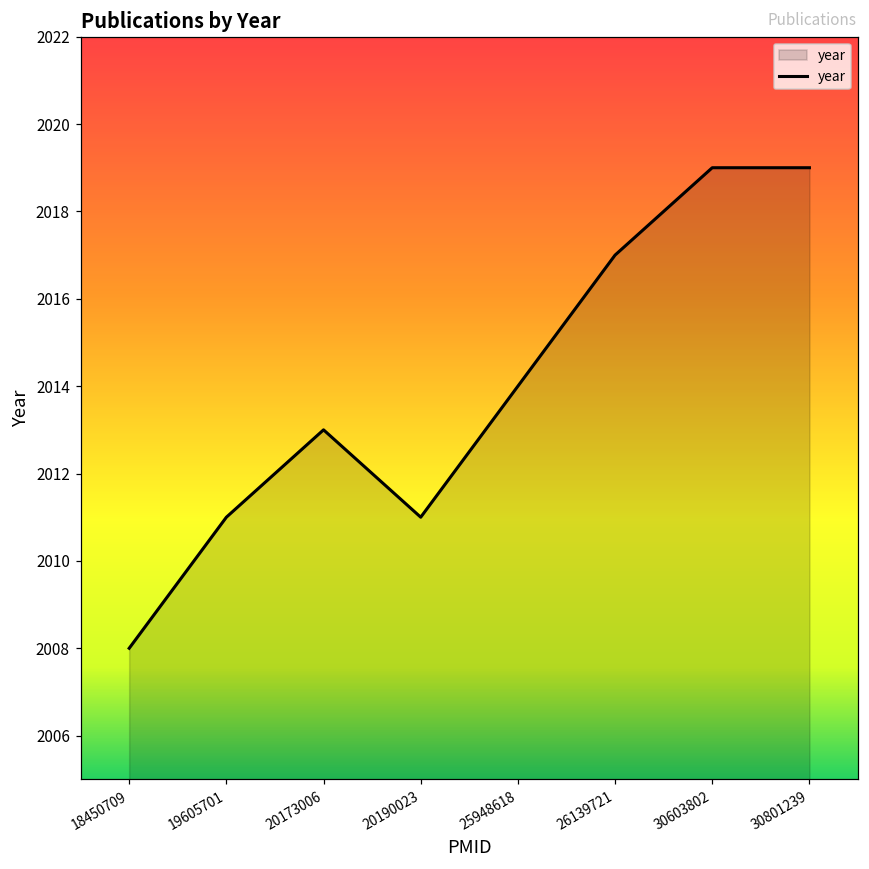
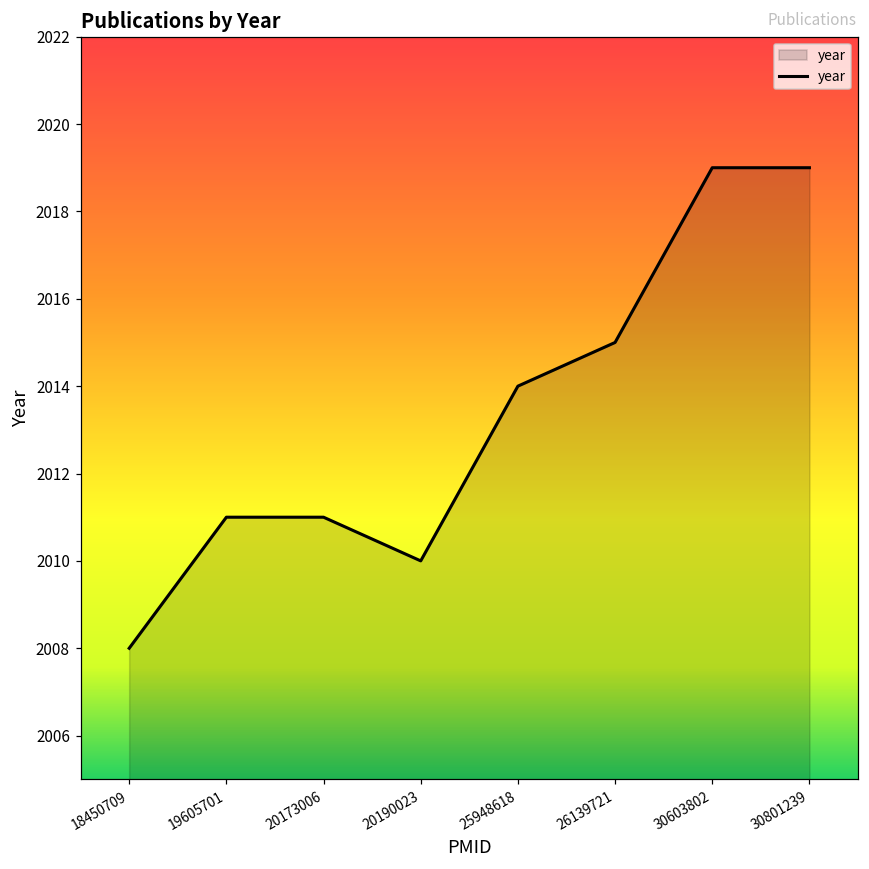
  {
    "18450709": 2008,
    "19605701": 2011,
-   "20173006": 2013,
-   "20190023": 2011,
+   "20173006": 2011,
+   "20190023": 2010,
    "25948618": 2014,
-   "26139721": 2017,
+   "26139721": 2015,
    "30603802": 2019,
    "30801239": 2019
  }
